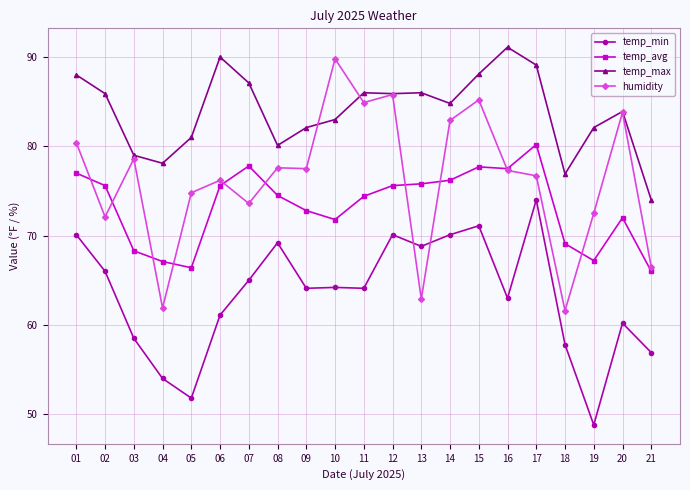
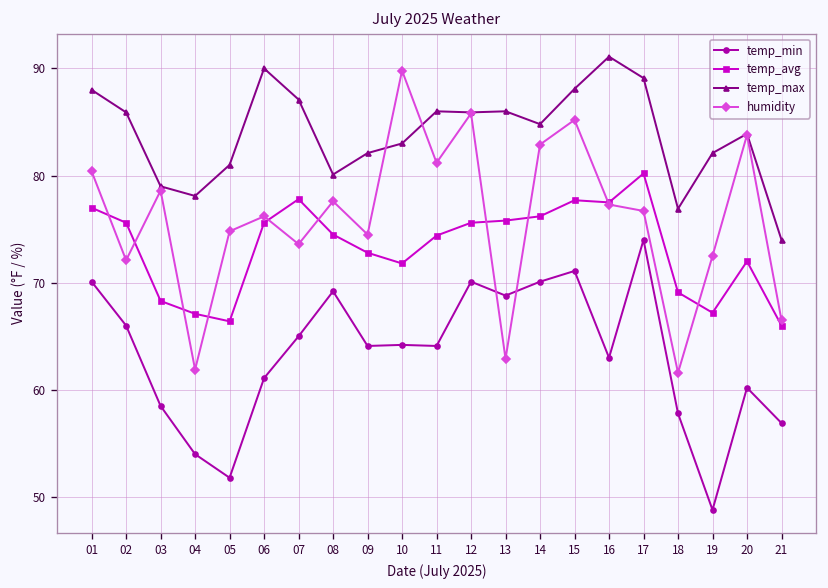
  {
    "humidity": {
      "01": 80,
      "02": 72,
      "03": 79,
      "04": 62,
      "05": 75,
      "06": 76,
      "07": 74,
      "08": 78,
-     "09": 78,
+     "09": 75,
      "10": 90,
-     "11": 85,
+     "11": 81,
      "13": 63,
      "14": 83,
      "15": 85,
      "17": 77,
      "18": 62,
      "19": 73,
      "21": 67
    }
  }
